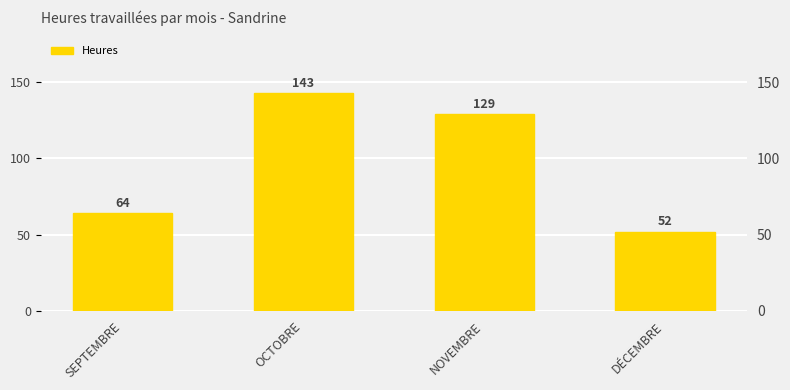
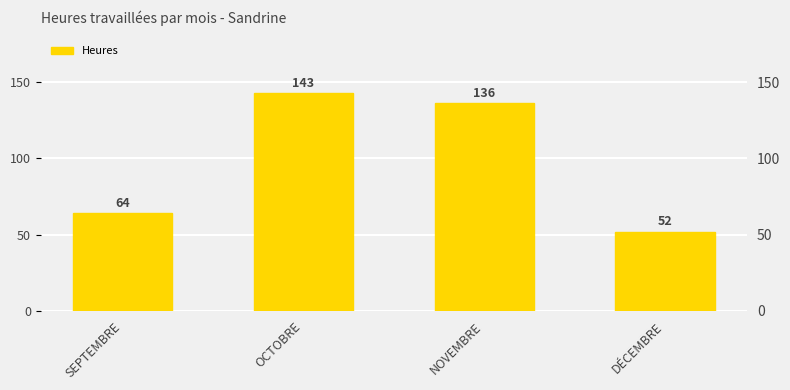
  {
    "SEPTEMBRE": 64,
    "OCTOBRE": 143,
-   "NOVEMBRE": 129,
+   "NOVEMBRE": 136,
    "DÉCEMBRE": 52
  }
